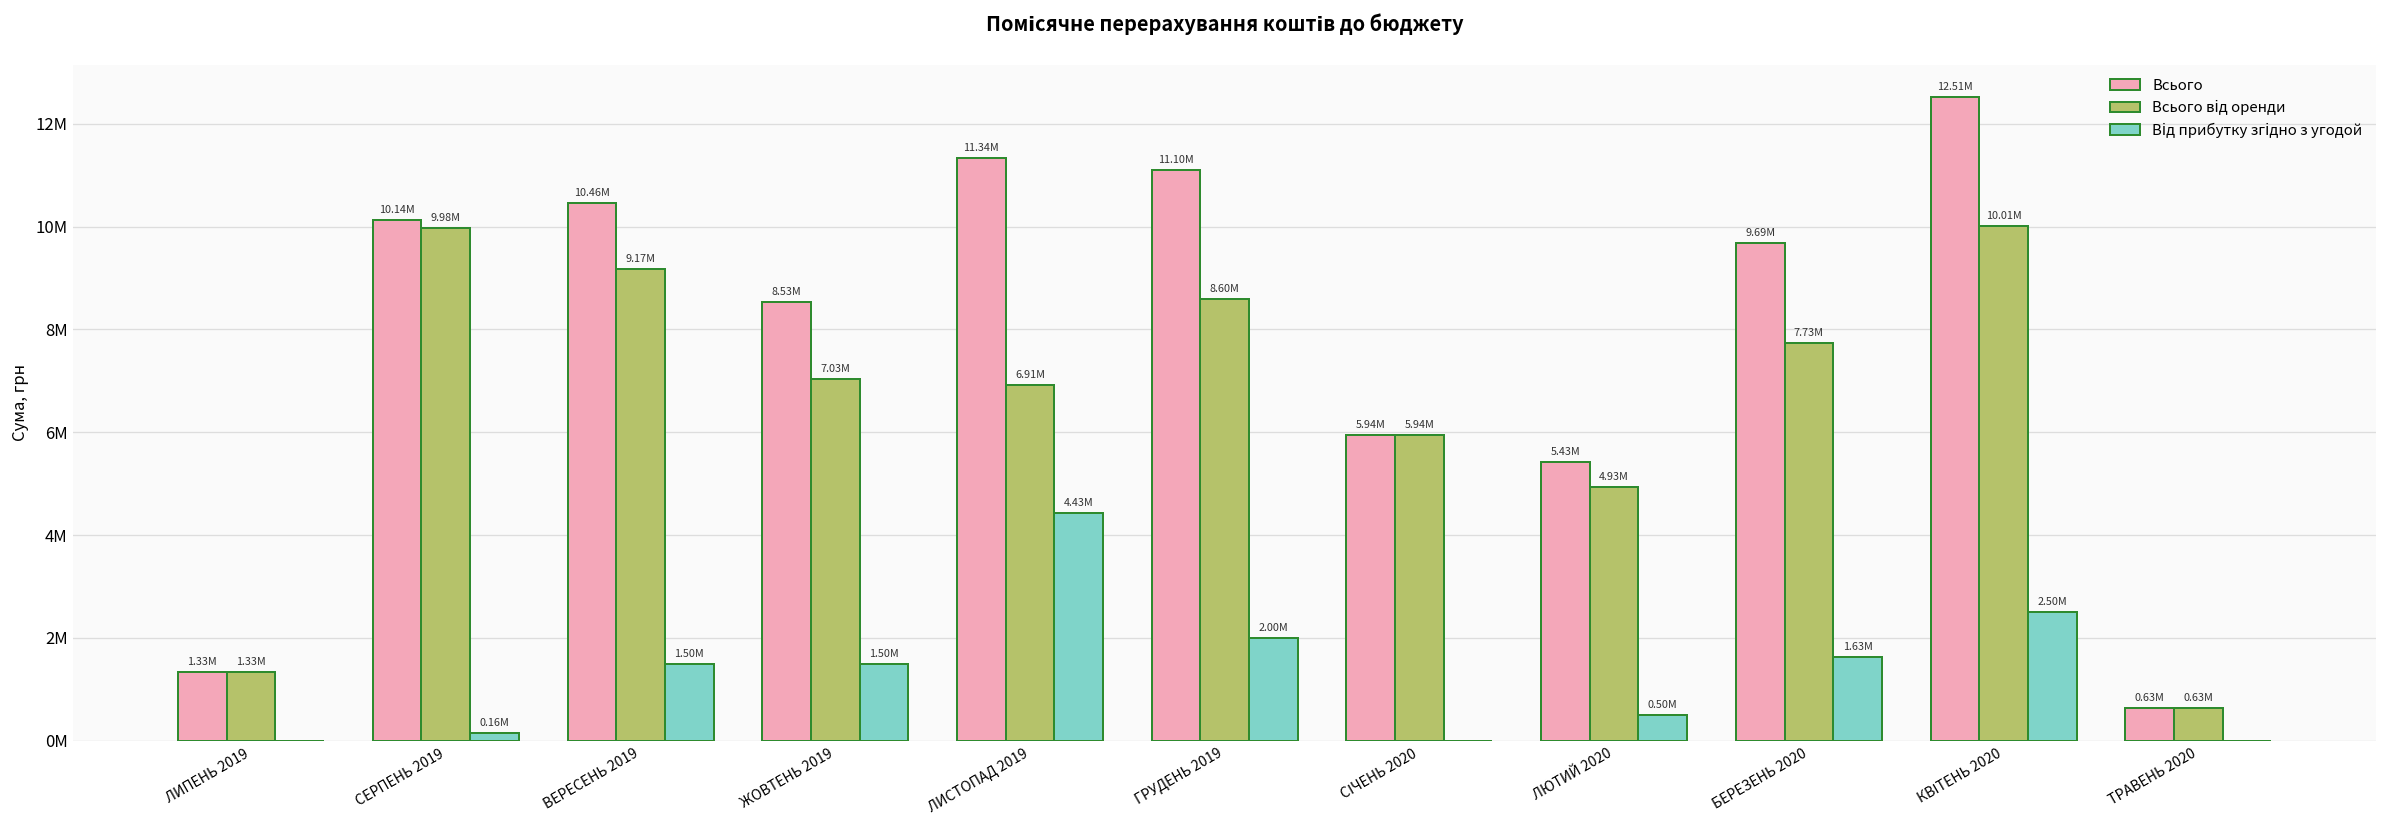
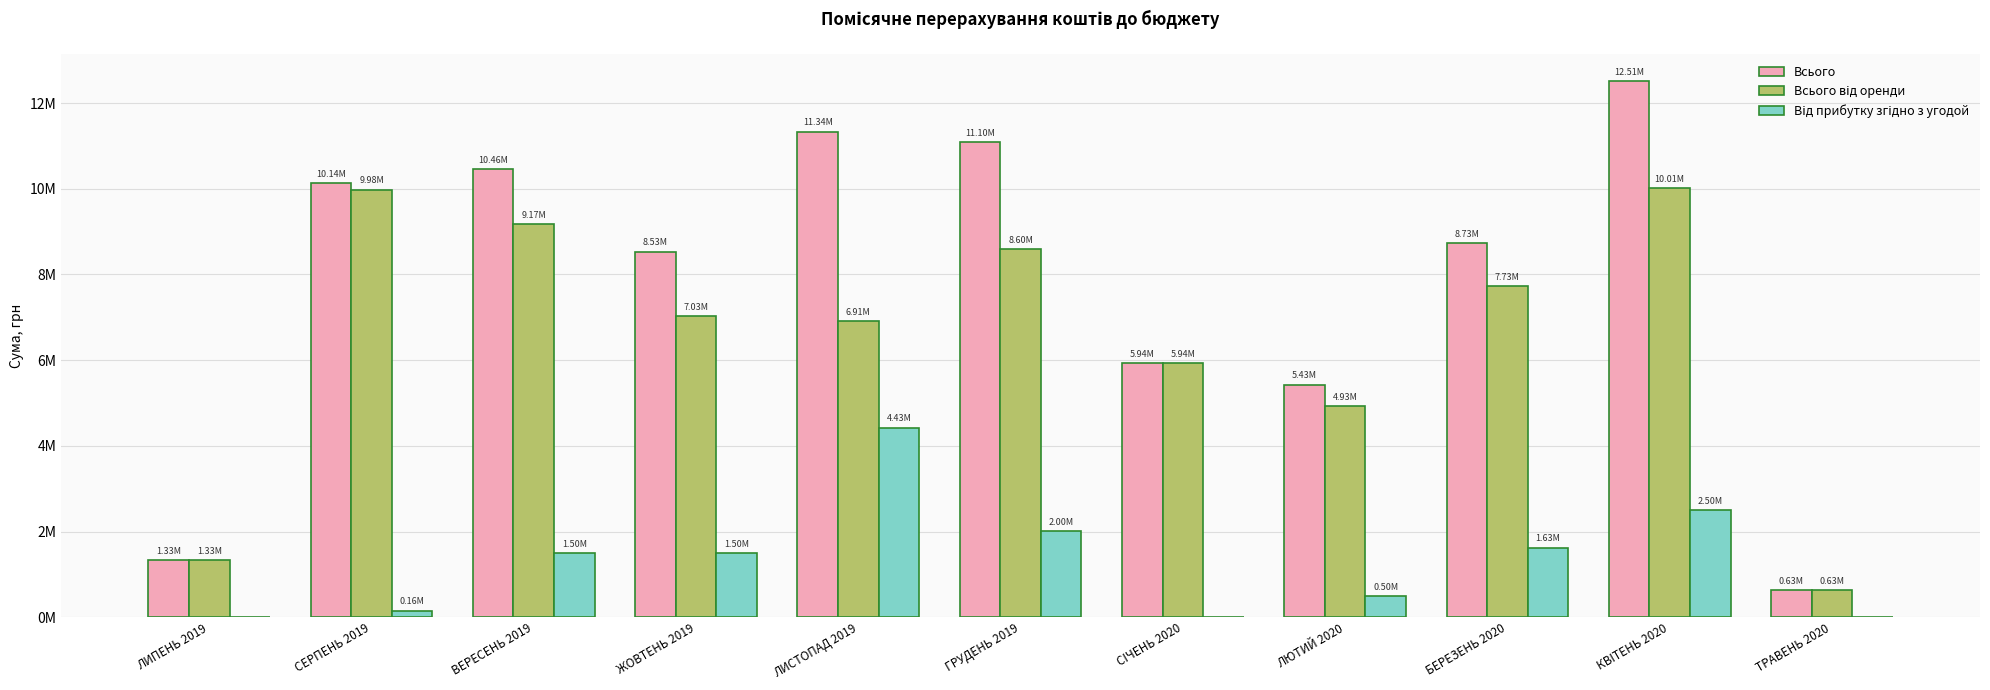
  {
    "Всього": {
      "ЛИПЕНЬ 2019": "1.33M",
      "СЕРПЕНЬ 2019": "10.14M",
      "ВЕРЕСЕНЬ 2019": "10.46M",
      "ЖОВТЕНЬ 2019": "8.53M",
      "ЛИСТОПАД 2019": "11.34M",
      "ГРУДЕНЬ 2019": "11.10M",
      "СІЧЕНЬ 2020": "5.94M",
      "ЛЮТИЙ 2020": "5.43M",
-     "БЕРЕЗЕНЬ 2020": "9.69M",
+     "БЕРЕЗЕНЬ 2020": "8.73M",
      "КВІТЕНЬ 2020": "12.51M",
      "ТРАВЕНЬ 2020": "0.63M"
    },
    "Всього від оренди": {
      "ЛИПЕНЬ 2019": "1.33M",
      "СЕРПЕНЬ 2019": "9.98M",
      "ВЕРЕСЕНЬ 2019": "9.17M",
      "ЖОВТЕНЬ 2019": "7.03M",
      "ЛИСТОПАД 2019": "6.91M",
      "ГРУДЕНЬ 2019": "8.60M",
      "СІЧЕНЬ 2020": "5.94M",
      "ЛЮТИЙ 2020": "4.93M",
      "БЕРЕЗЕНЬ 2020": "7.73M",
      "КВІТЕНЬ 2020": "10.01M",
      "ТРАВЕНЬ 2020": "0.63M"
    },
    "Від прибутку згідно з угодой": {
      "СЕРПЕНЬ 2019": "0.16M",
      "ВЕРЕСЕНЬ 2019": "1.50M",
      "ЖОВТЕНЬ 2019": "1.50M",
      "ЛИСТОПАД 2019": "4.43M",
      "ГРУДЕНЬ 2019": "2.00M",
      "ЛЮТИЙ 2020": "0.50M",
      "БЕРЕЗЕНЬ 2020": "1.63M",
      "КВІТЕНЬ 2020": "2.50M"
    }
  }
